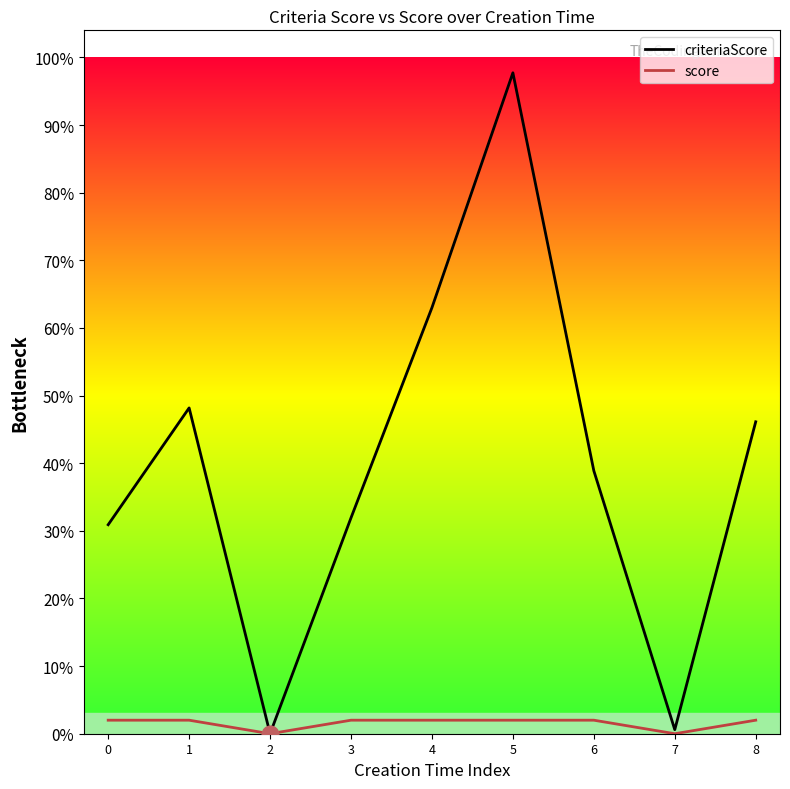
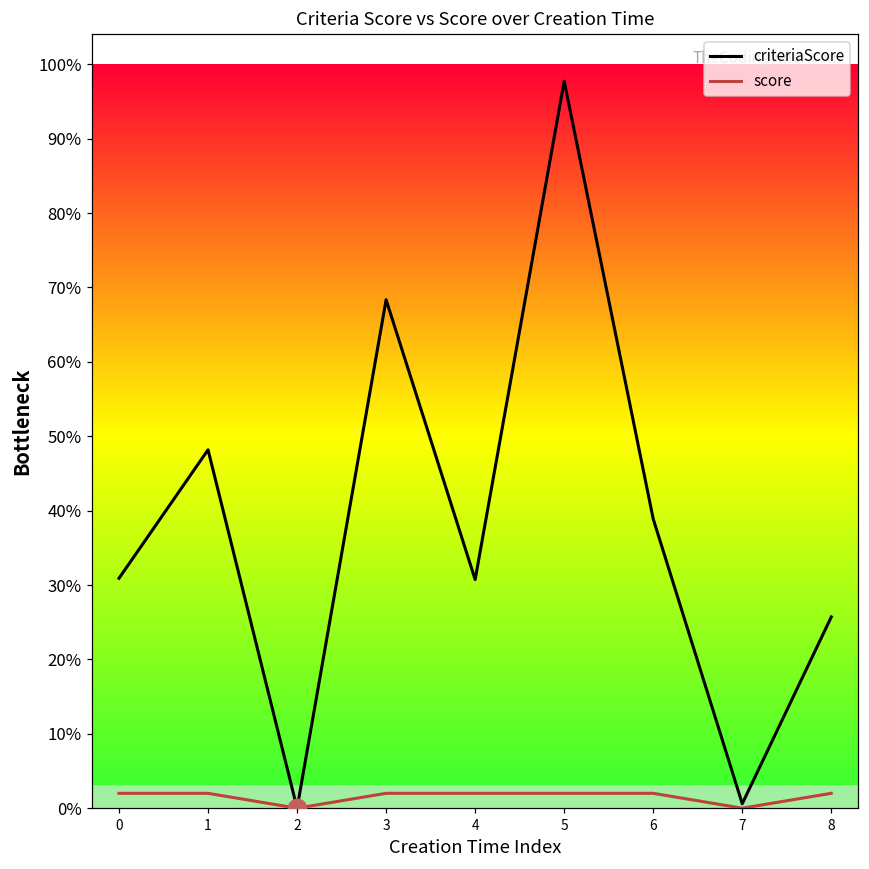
  {
    "criteriaScore": {
      "0": "31%",
      "1": "48%",
-     "3": "32%",
-     "4": "63%",
+     "3": "68%",
+     "4": "31%",
      "5": "98%",
      "6": "39%",
-     "8": "46%"
+     "8": "26%"
    }
  }
